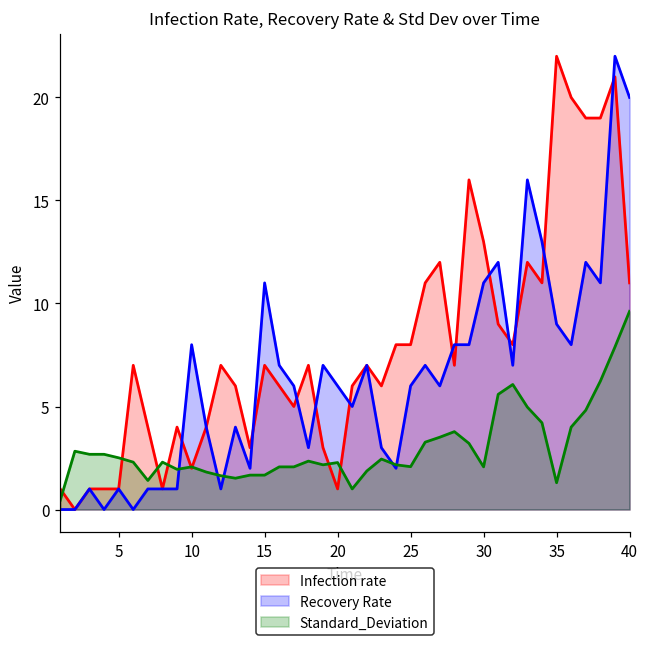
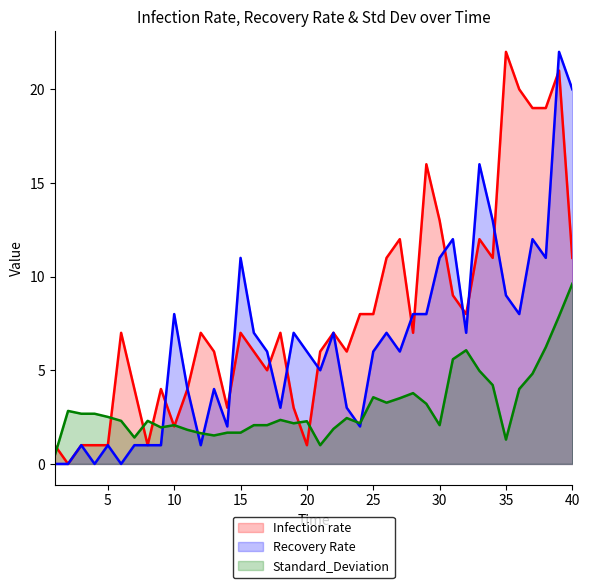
  {
    "Infection rate": {
      "15": 7.0,
      "20": 1.0,
      "25": 8.0,
      "30": 13.0,
      "35": 22.0,
      "40": 11.0
    },
    "Recovery Rate": {
      "10": 8.0,
      "15": 11.0,
      "20": 6.0,
      "25": 6.0,
      "30": 11.0,
      "35": 9.0,
      "40": 20.0
    },
    "Standard_Deviation": {
      "5": 2.5,
      "15": 1.7,
      "20": 2.3,
-     "25": 2.1,
+     "25": 3.6,
      "30": 2.1,
      "35": 1.3,
      "40": 9.6
    }
  }
